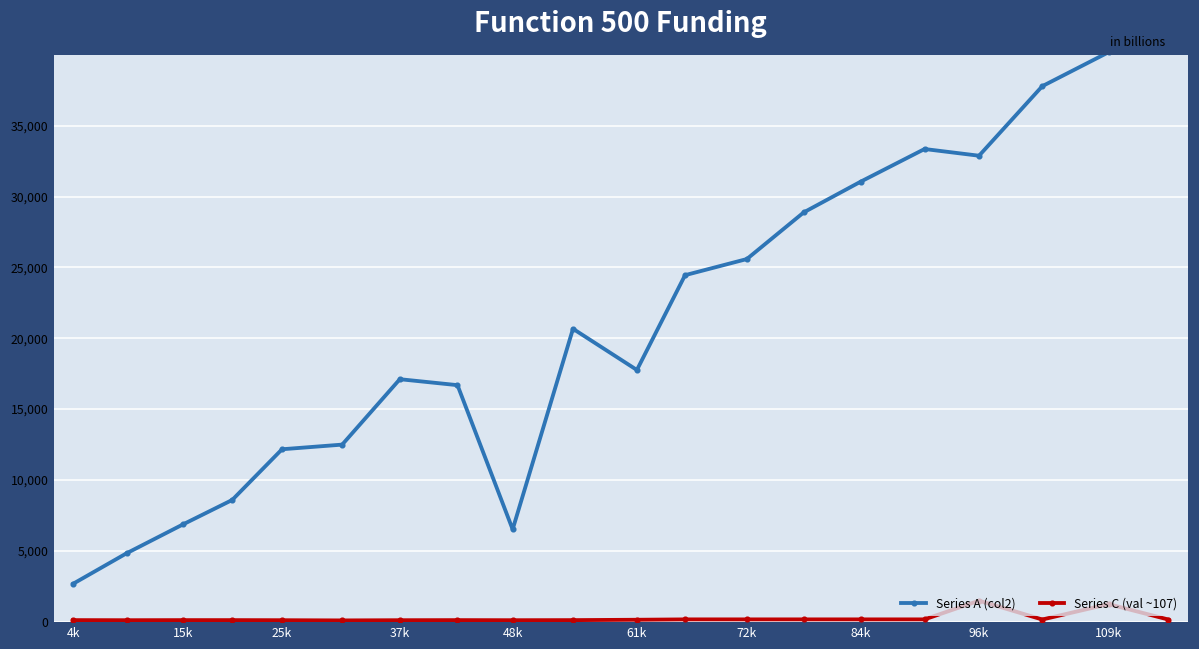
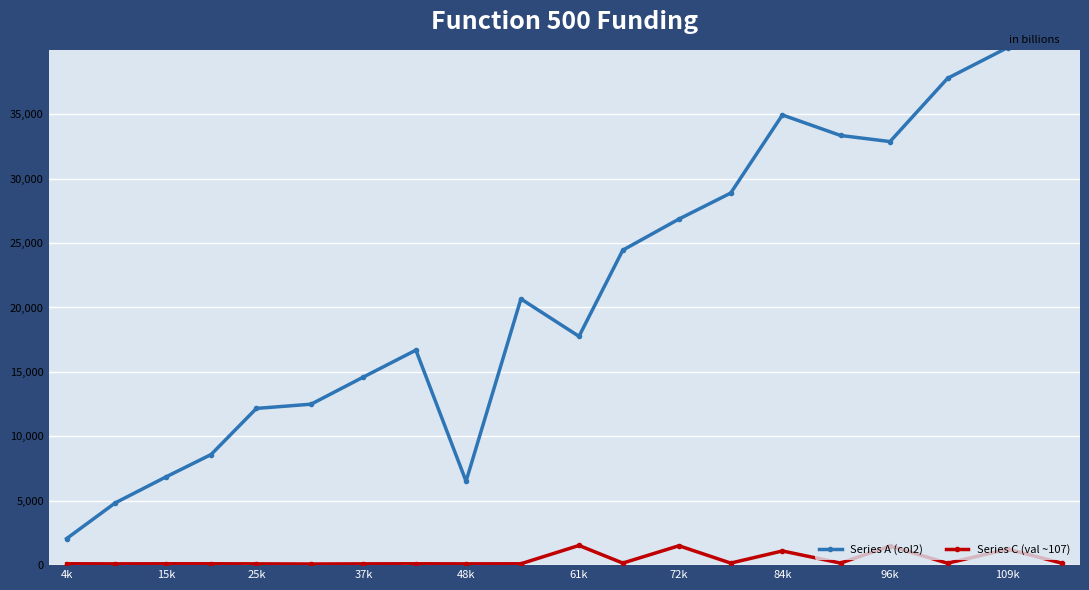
  {
    "Series A (col2)": {
-     "4k": "2,700",
+     "4k": "2,100",
      "15k": "6,900",
      "25k": "12,200",
-     "37k": "17,100",
+     "37k": "14,600",
      "48k": "6,500",
      "61k": "17,800",
-     "72k": "25,600",
-     "84k": "31,000",
+     "72k": "26,900",
+     "84k": "34,900",
      "96k": "32,900"
    },
    "Series C (val ~107)": {
      "4k": "100",
      "15k": "100",
      "25k": "100",
      "37k": "100",
      "48k": "100",
-     "61k": "100",
-     "72k": "200",
-     "84k": "200"
+     "61k": "1,500",
+     "72k": "1,500",
+     "84k": "1,100"
    }
  }
